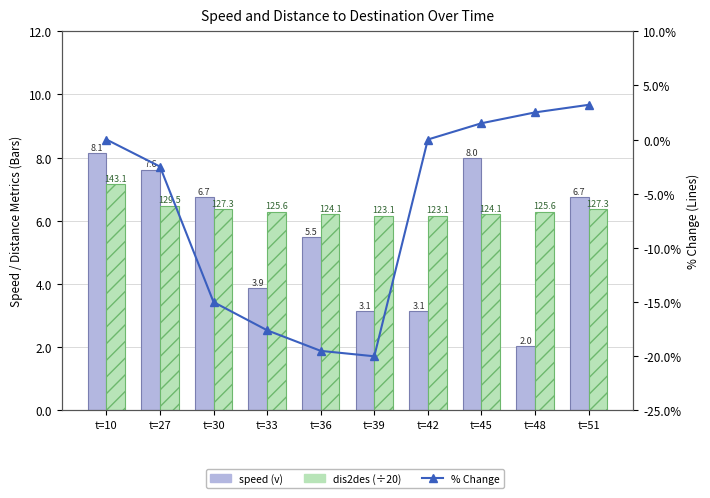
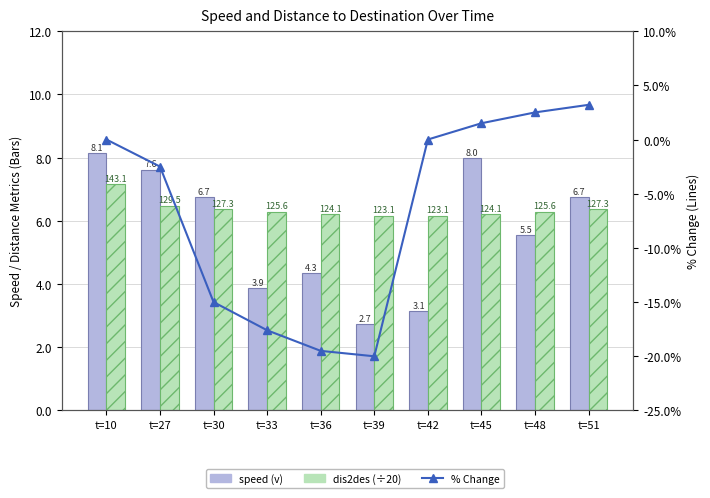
  {
    "speed (v)": {
      "t=10": 8.1,
      "t=27": 7.6,
      "t=30": 6.7,
      "t=33": 3.9,
-     "t=36": 5.5,
-     "t=39": 3.1,
+     "t=36": 4.3,
+     "t=39": 2.7,
      "t=42": 3.1,
      "t=45": 8.0,
-     "t=48": 2.0,
+     "t=48": 5.5,
      "t=51": 6.7
    }
  }
